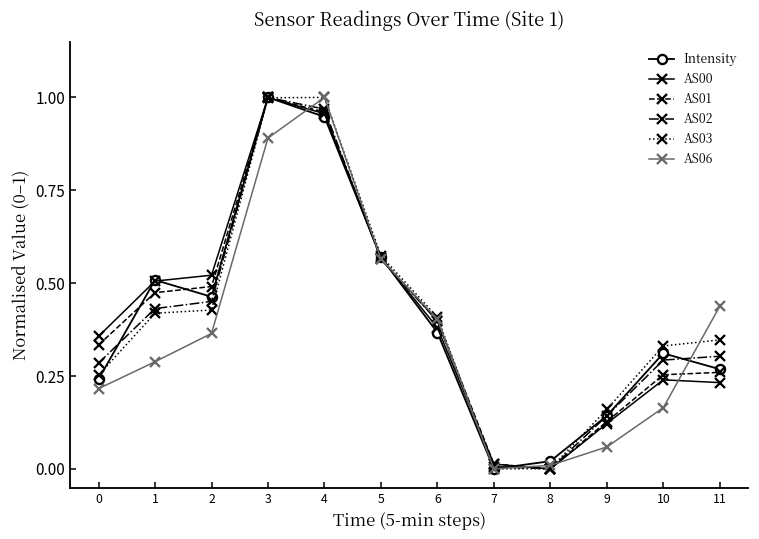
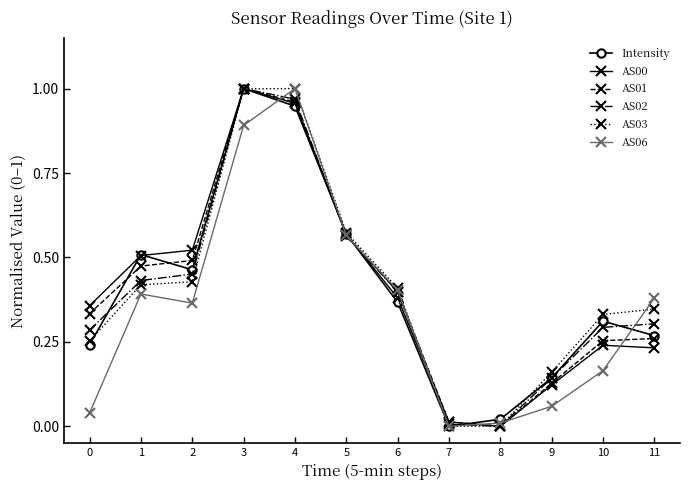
  {
    "AS06": {
-     "0": 0.22,
-     "1": 0.29,
+     "0": 0.04,
+     "1": 0.39,
      "2": 0.36,
      "3": 0.89,
      "8": 0.01,
      "9": 0.06,
      "10": 0.16,
-     "11": 0.44
+     "11": 0.38
    }
  }
